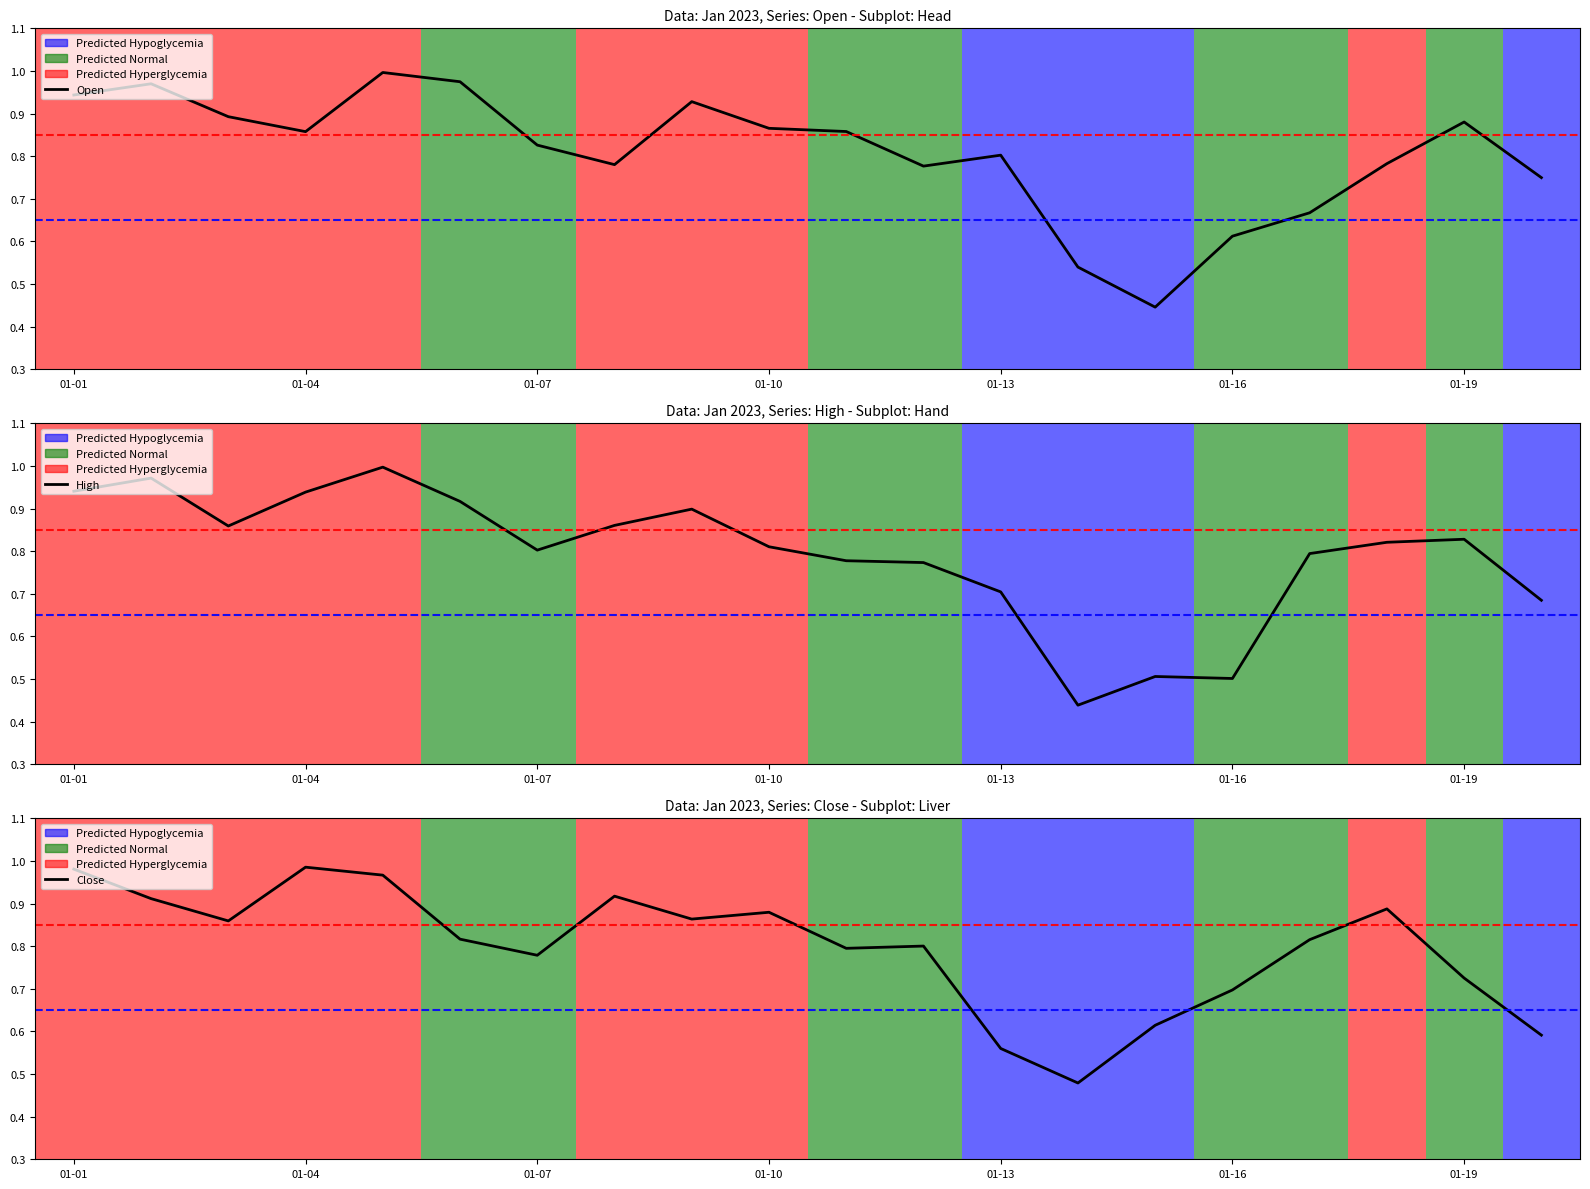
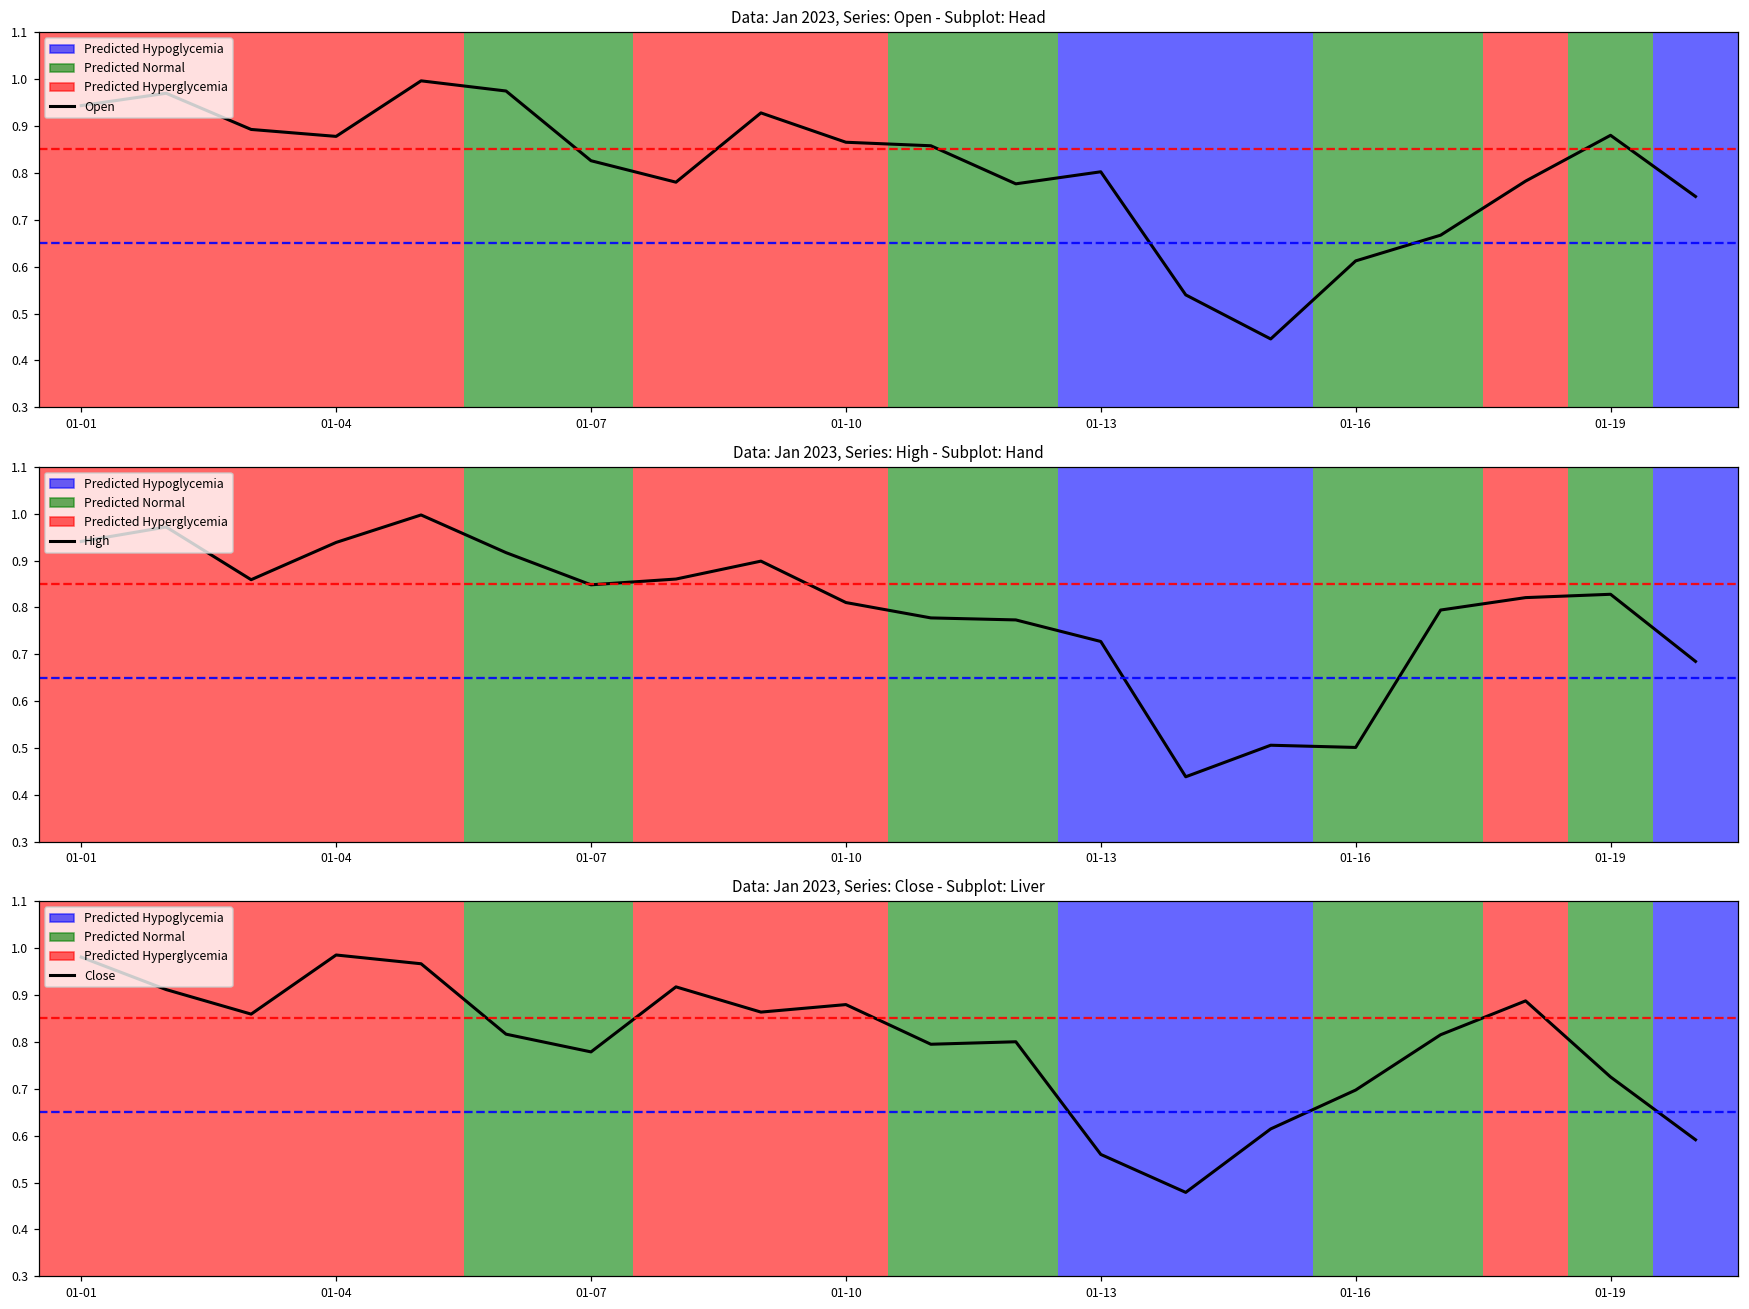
  {
    "Data: Jan 2023, Series: Open - Subplot: Head": {
-     "01-04": 0.86,
+     "01-04": 0.88,
      "01-07": 0.83,
      "01-10": 0.87,
      "01-13": 0.80,
      "01-16": 0.61,
      "01-19": 0.88
    },
    "Data: Jan 2023, Series: High - Subplot: Hand": {
      "01-04": 0.94,
-     "01-07": 0.80,
+     "01-07": 0.85,
      "01-10": 0.81,
-     "01-13": 0.70,
+     "01-13": 0.73,
      "01-16": 0.50,
      "01-19": 0.83
    },
    "Data: Jan 2023, Series: Close - Subplot: Liver": {
      "01-04": 0.99,
      "01-07": 0.78,
      "01-10": 0.88,
      "01-13": 0.56,
      "01-16": 0.70,
      "01-19": 0.73
    }
  }
